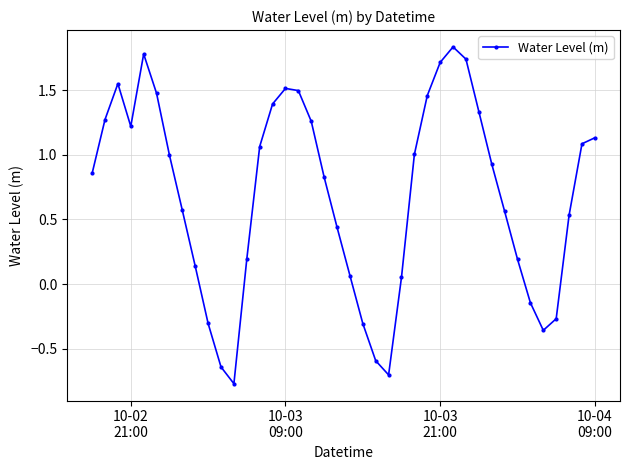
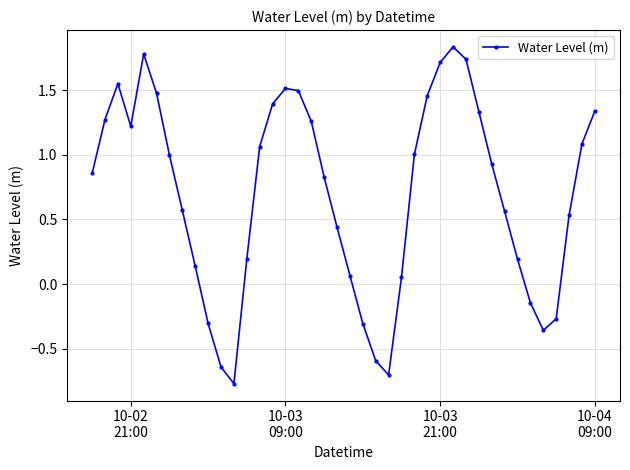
  {
    "10-02 21:00": 1.22,
    "10-03 09:00": 1.51,
    "10-03 21:00": 1.71,
-   "10-04 09:00": 1.13
+   "10-04 09:00": 1.34
  }
